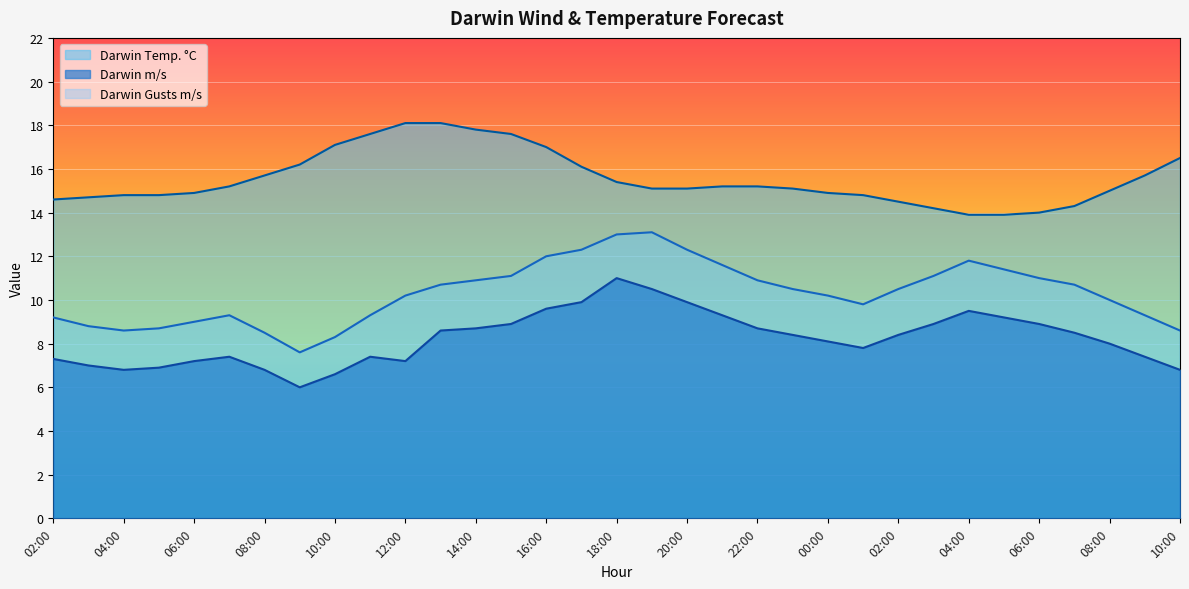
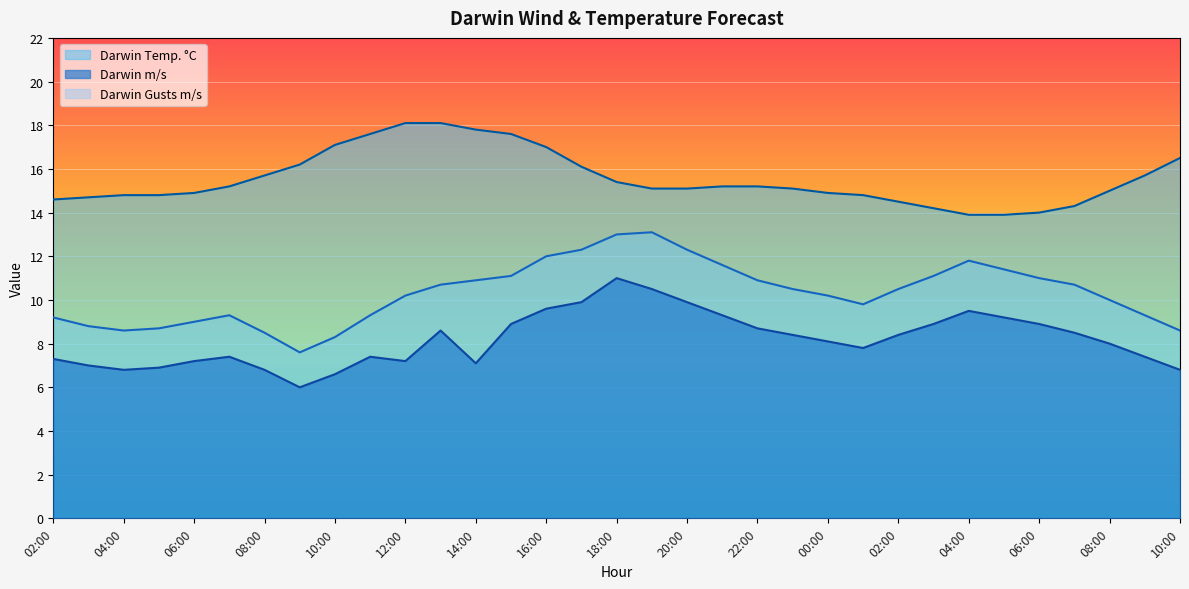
  {
    "Darwin m/s": {
      "12:00": 7.2,
-     "14:00": 8.7,
+     "14:00": 7.1,
      "16:00": 9.6,
      "18:00": 11.0,
      "20:00": 9.9,
      "22:00": 8.7,
      "00:00": 8.1
    }
  }
